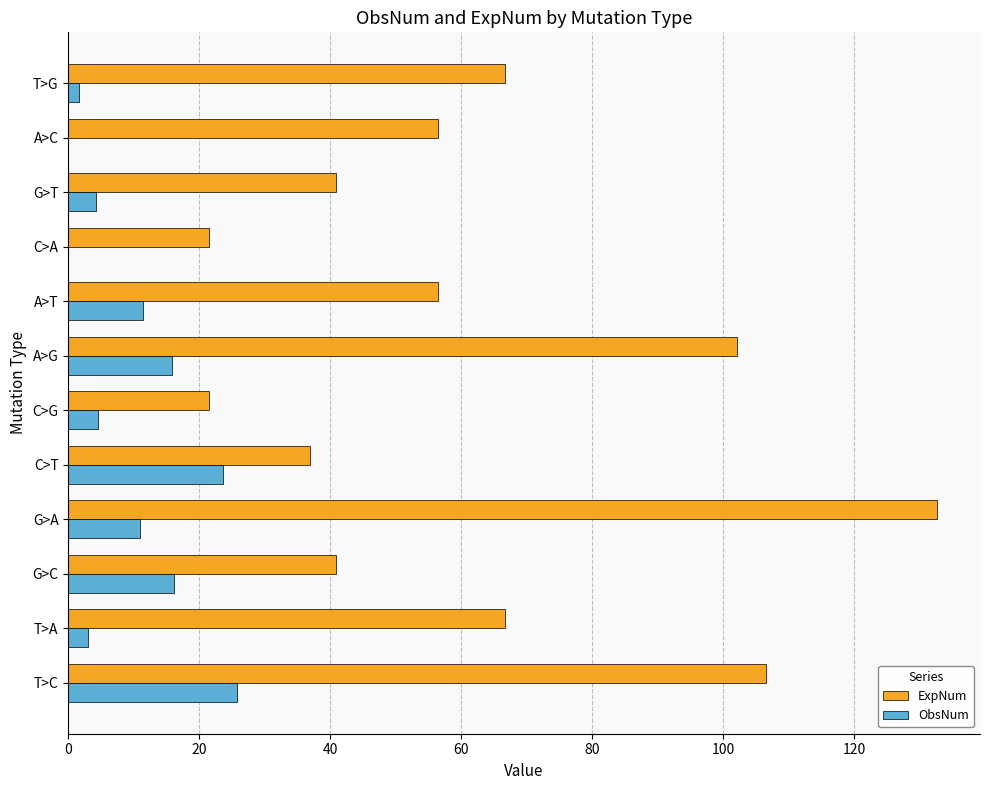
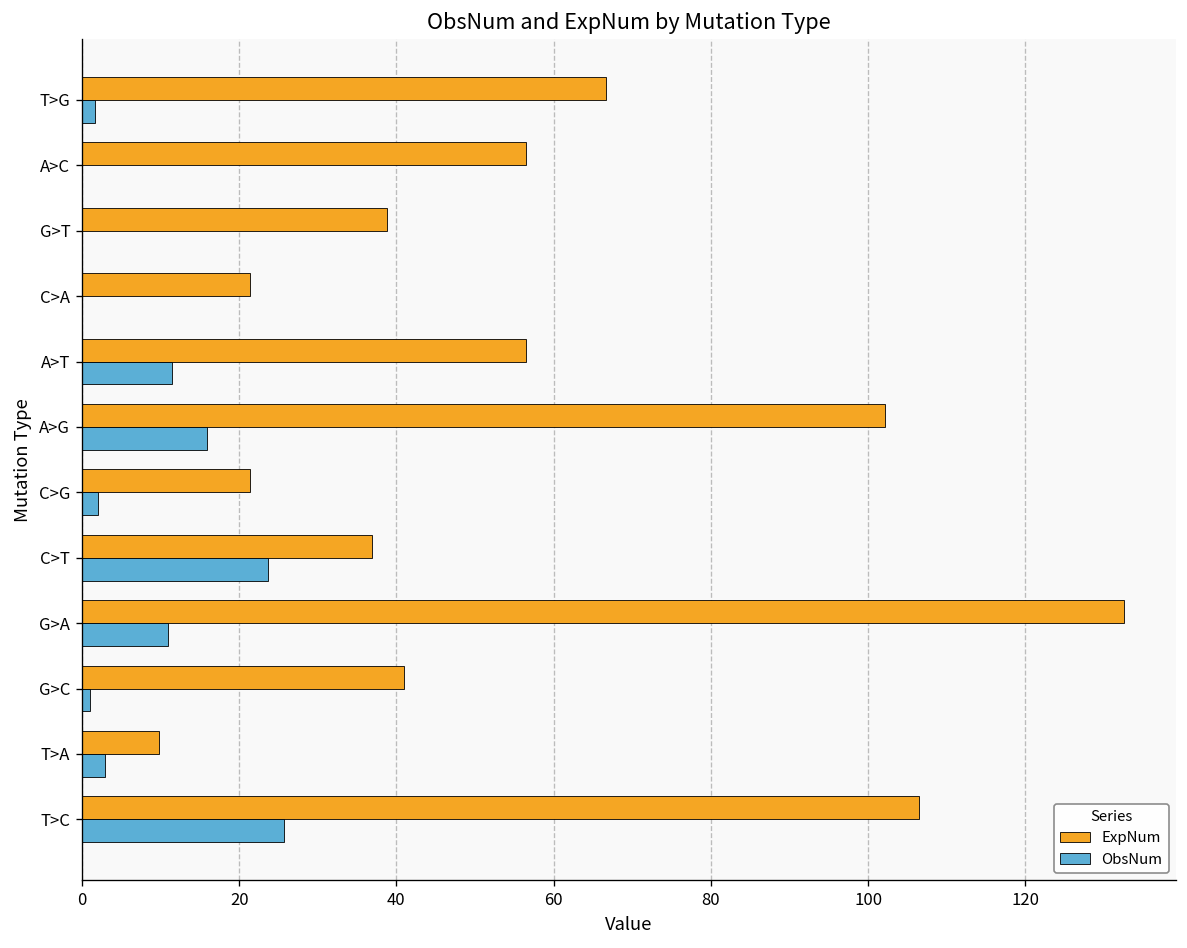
  {
    "ExpNum": {
      "T>G": 67,
      "A>C": 56,
-     "G>T": 41,
+     "G>T": 39,
      "C>A": 21,
      "A>T": 56,
      "A>G": 102,
      "C>G": 21,
      "C>T": 37,
      "G>A": 133,
      "G>C": 41,
-     "T>A": 67,
+     "T>A": 10,
      "T>C": 107
    },
    "ObsNum": {
      "T>G": 2,
      "A>C": 0,
-     "G>T": 4,
+     "G>T": 0,
      "C>A": 0,
      "A>T": 11,
      "A>G": 16,
-     "C>G": 5,
+     "C>G": 2,
      "C>T": 24,
      "G>A": 11,
-     "G>C": 16,
+     "G>C": 1,
      "T>A": 3,
      "T>C": 26
    }
  }
